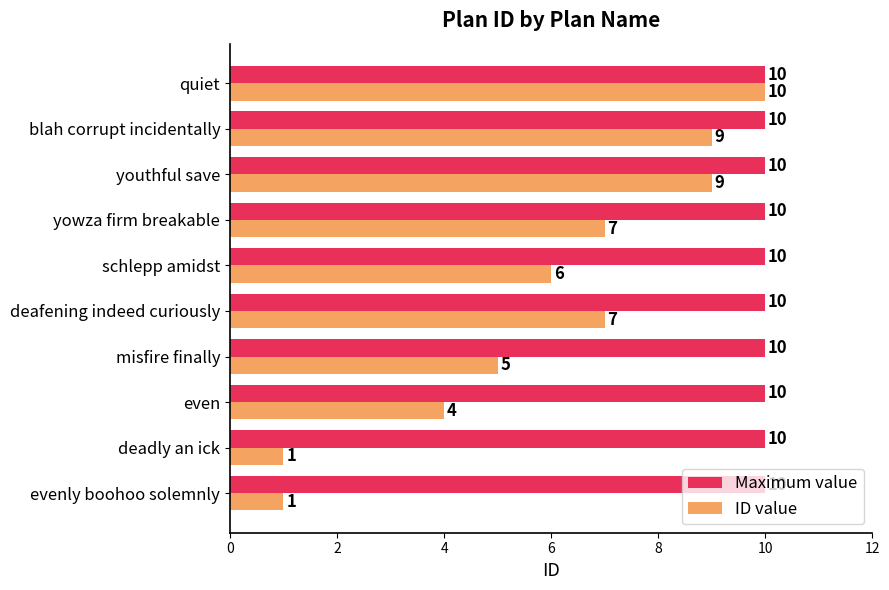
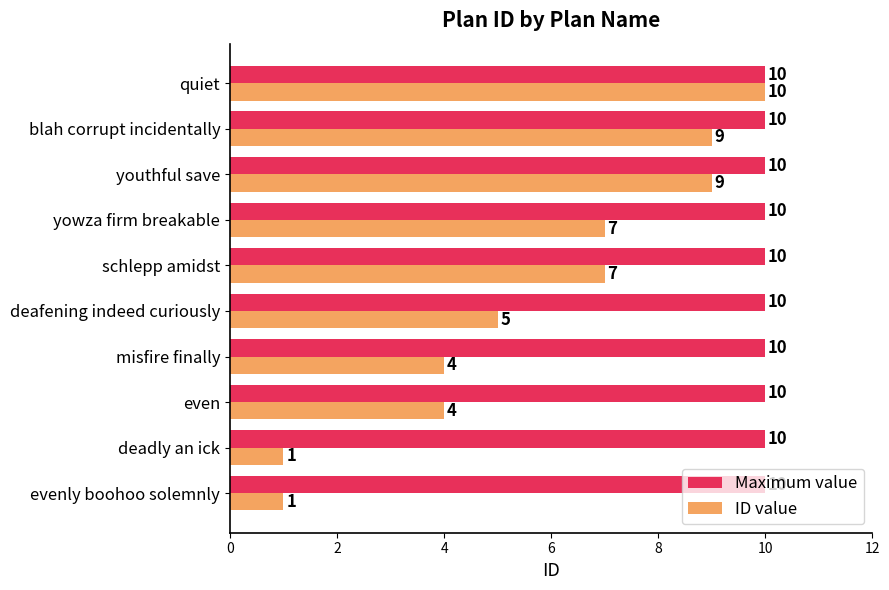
  {
    "Maximum value": {
      "quiet": 10,
      "blah corrupt incidentally": 10,
      "youthful save": 10,
      "yowza firm breakable": 10,
      "schlepp amidst": 10,
      "deafening indeed curiously": 10,
      "misfire finally": 10,
      "even": 10,
      "deadly an ick": 10
    },
    "ID value": {
      "quiet": 10,
      "blah corrupt incidentally": 9,
      "youthful save": 9,
      "yowza firm breakable": 7,
-     "schlepp amidst": 6,
-     "deafening indeed curiously": 7,
-     "misfire finally": 5,
+     "schlepp amidst": 7,
+     "deafening indeed curiously": 5,
+     "misfire finally": 4,
      "even": 4,
      "deadly an ick": 1,
      "evenly boohoo solemnly": 1
    }
  }
